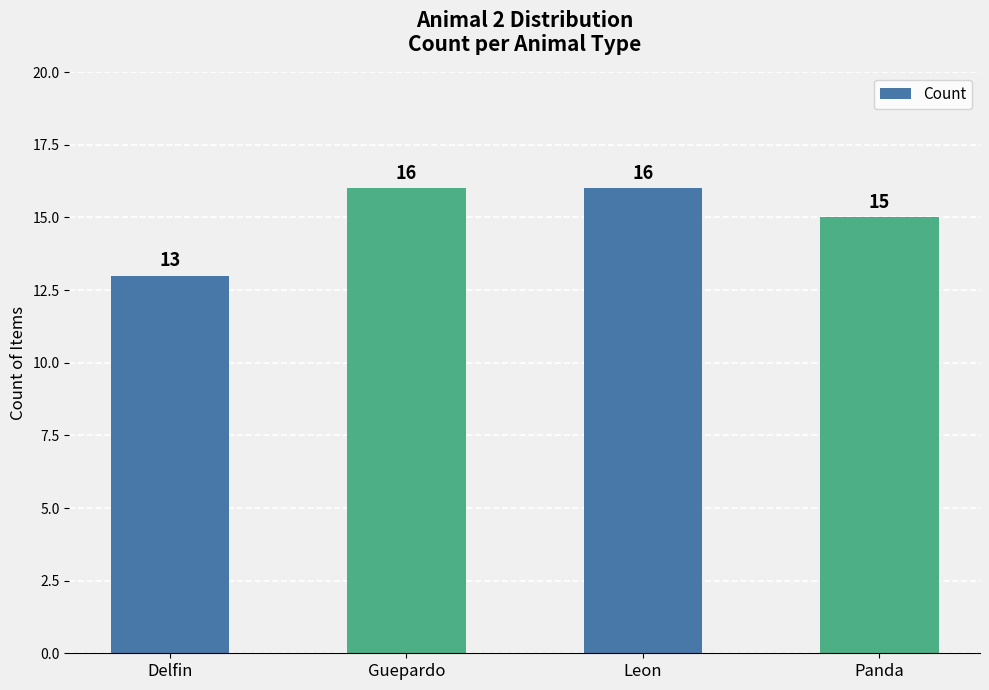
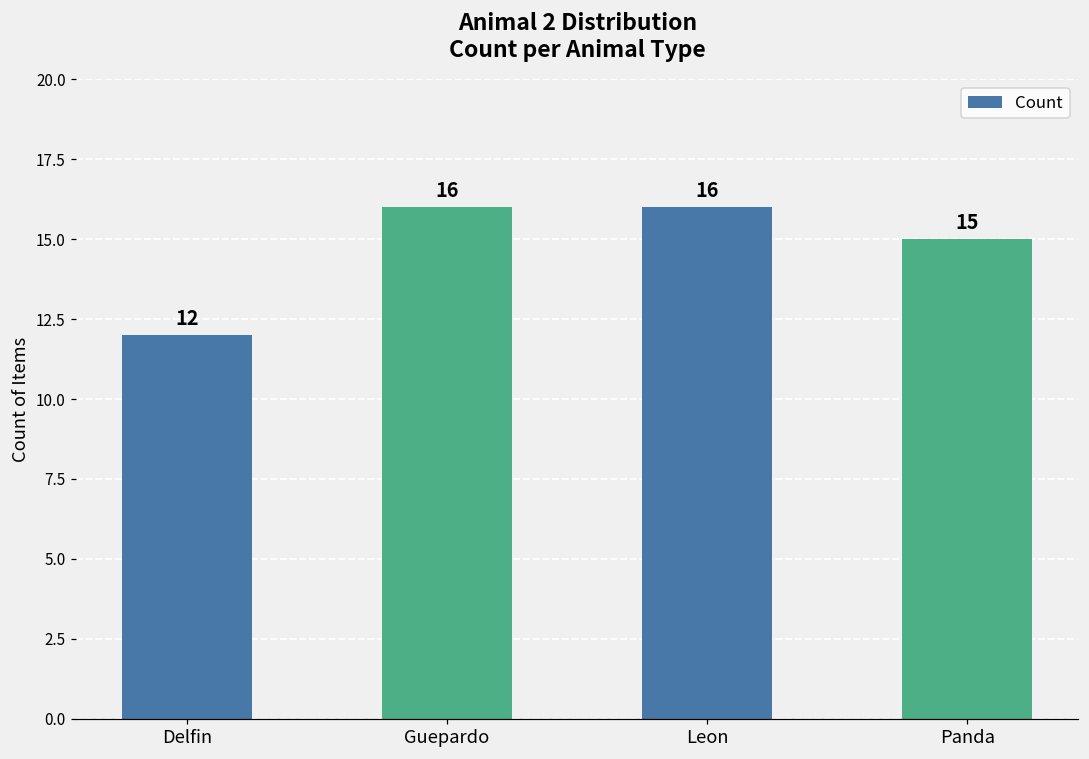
  {
-   "Delfin": 13,
+   "Delfin": 12,
    "Guepardo": 16,
    "Leon": 16,
    "Panda": 15
  }
